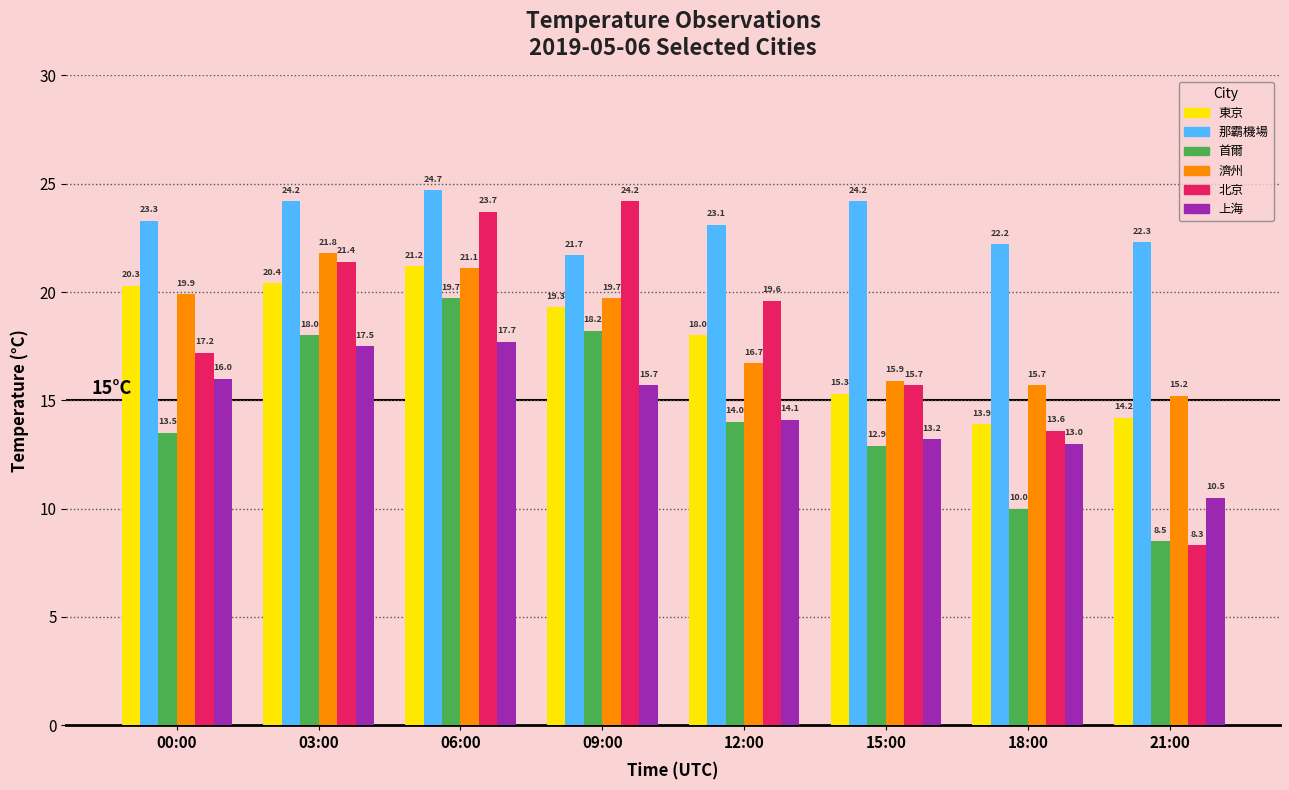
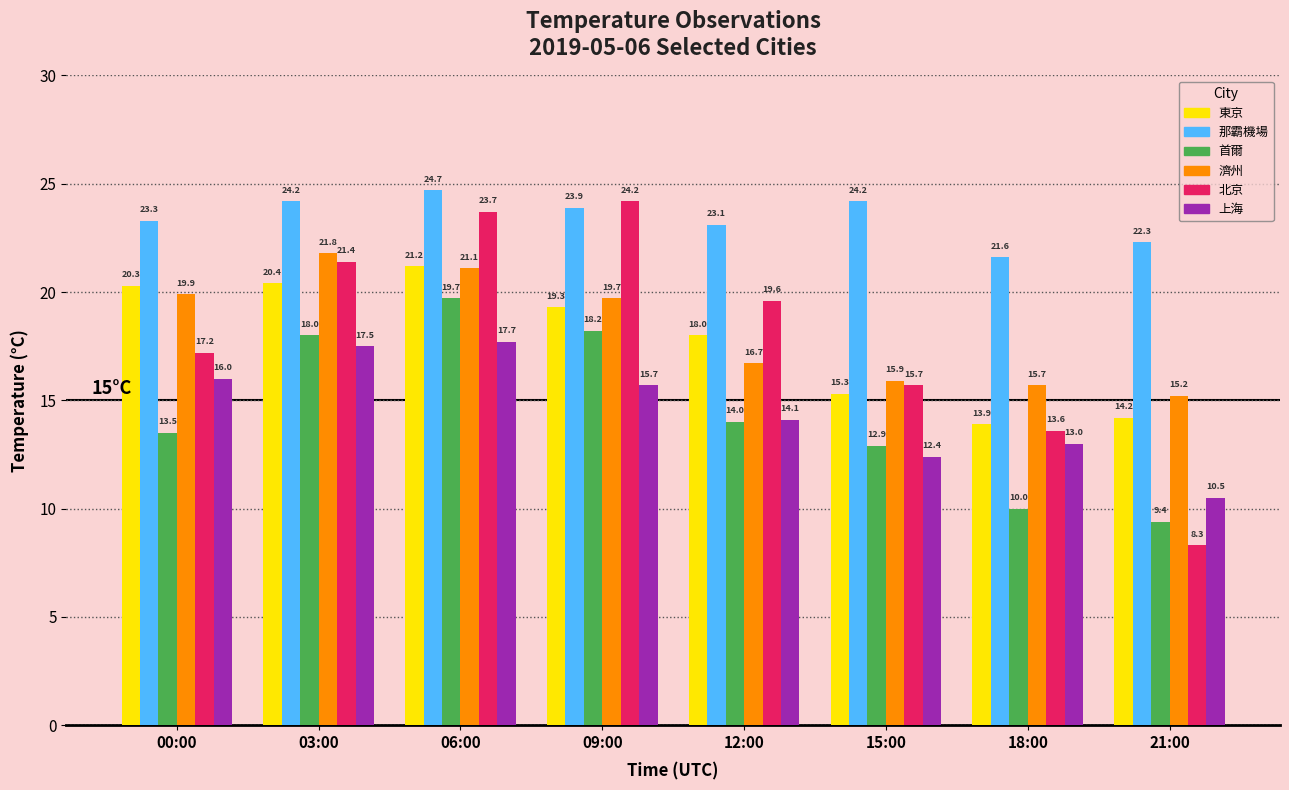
  {
    "東京": {
      "00:00": 20.3,
      "03:00": 20.4,
      "06:00": 21.2,
      "09:00": 19.3,
      "12:00": 18.0,
      "15:00": 15.3,
      "18:00": 13.9,
      "21:00": 14.2
    },
    "那霸機場": {
      "00:00": 23.3,
      "03:00": 24.2,
      "06:00": 24.7,
-     "09:00": 21.7,
+     "09:00": 23.9,
      "12:00": 23.1,
      "15:00": 24.2,
-     "18:00": 22.2,
+     "18:00": 21.6,
      "21:00": 22.3
    },
    "首爾": {
      "00:00": 13.5,
      "03:00": 18.0,
      "06:00": 19.7,
      "09:00": 18.2,
      "12:00": 14.0,
      "15:00": 12.9,
      "18:00": 10.0,
-     "21:00": 8.5
+     "21:00": 9.4
    },
    "濟州": {
      "00:00": 19.9,
      "03:00": 21.8,
      "06:00": 21.1,
      "09:00": 19.7,
      "12:00": 16.7,
      "15:00": 15.9,
      "18:00": 15.7,
      "21:00": 15.2
    },
    "北京": {
      "00:00": 17.2,
      "03:00": 21.4,
      "06:00": 23.7,
      "09:00": 24.2,
      "12:00": 19.6,
      "15:00": 15.7,
      "18:00": 13.6,
      "21:00": 8.3
    },
    "上海": {
      "00:00": 16.0,
      "03:00": 17.5,
      "06:00": 17.7,
      "09:00": 15.7,
      "12:00": 14.1,
-     "15:00": 13.2,
+     "15:00": 12.4,
      "18:00": 13.0,
      "21:00": 10.5
    }
  }
